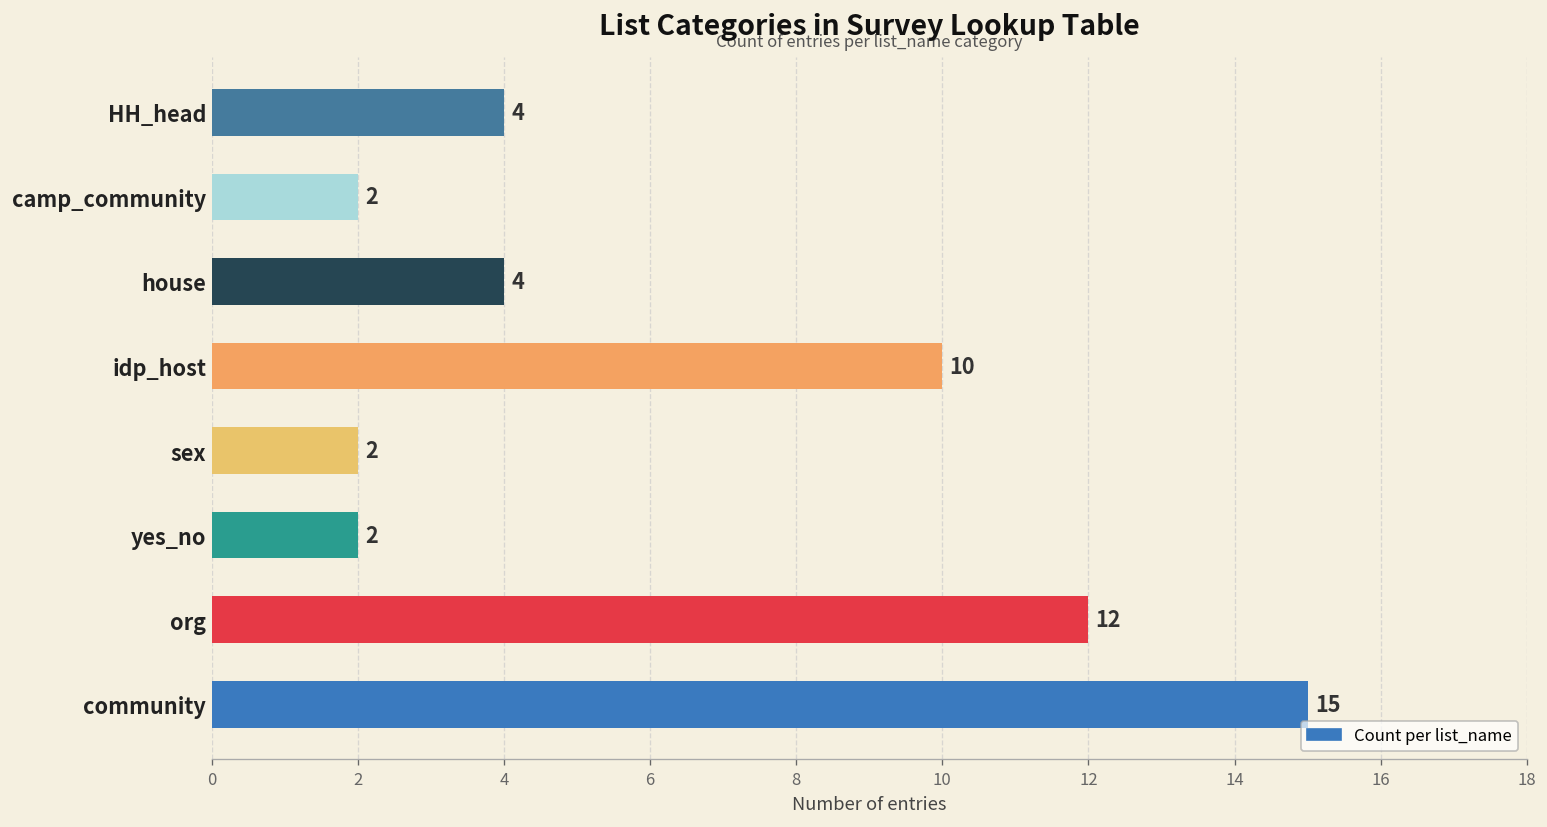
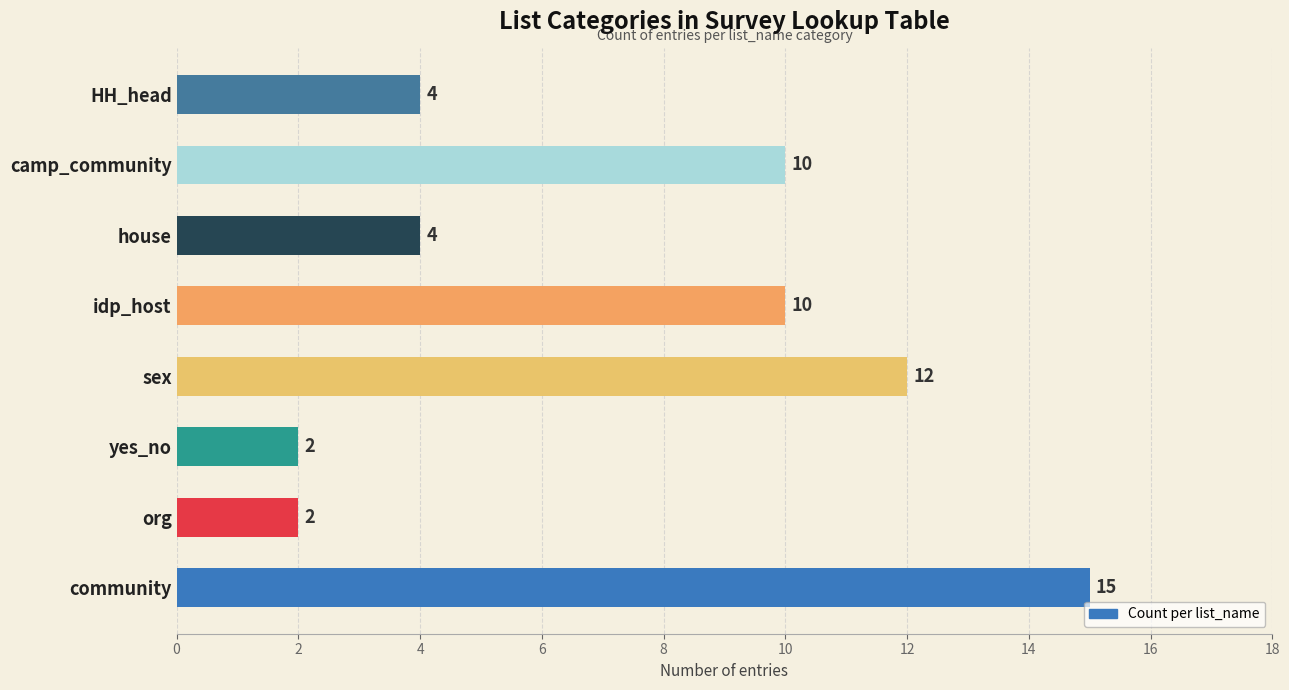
  {
    "HH_head": 4,
-   "camp_community": 2,
+   "camp_community": 10,
    "house": 4,
    "idp_host": 10,
-   "sex": 2,
+   "sex": 12,
    "yes_no": 2,
-   "org": 12,
+   "org": 2,
    "community": 15
  }
